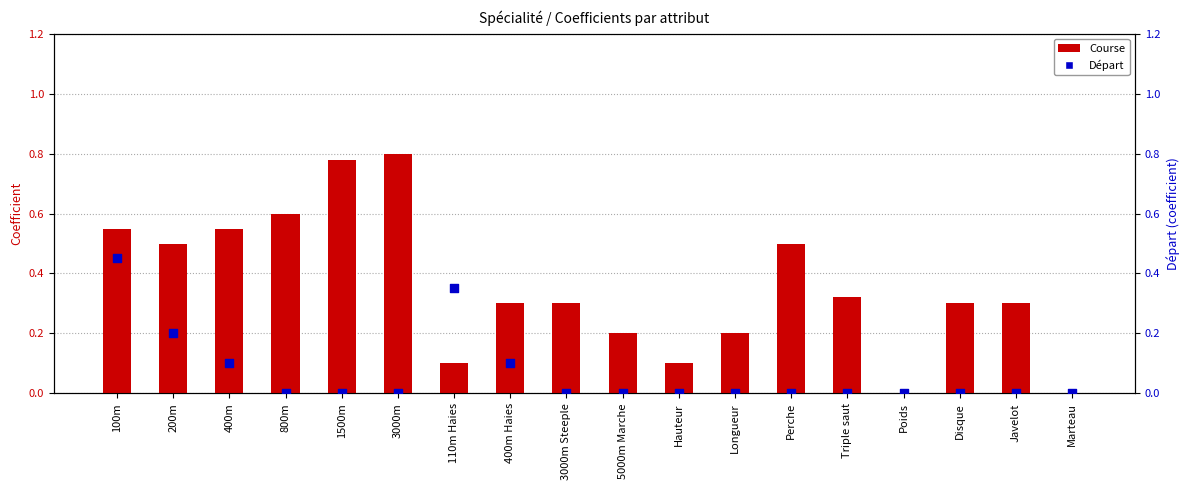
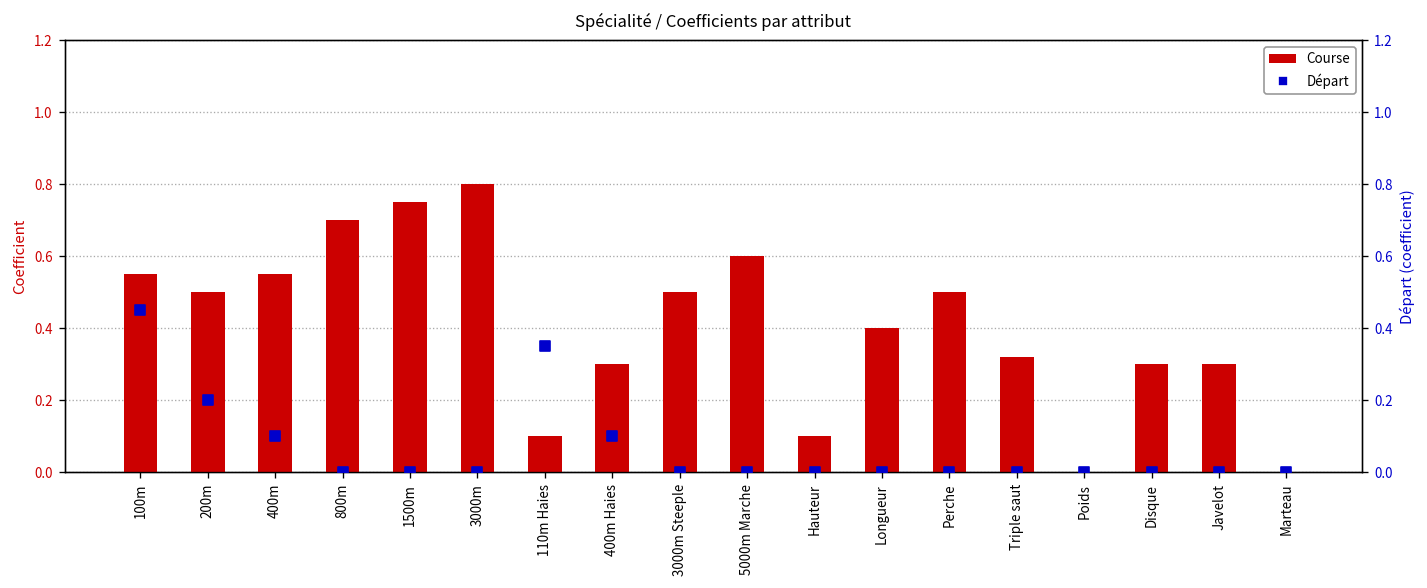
  {
    "Course": {
      "100m": 0.55,
      "200m": 0.50,
      "400m": 0.55,
-     "800m": 0.6,
-     "1500m": 0.78,
+     "800m": 0.7,
+     "1500m": 0.75,
      "3000m": 0.80,
      "110m Haies": 0.10,
      "400m Haies": 0.30,
-     "3000m Steeple": 0.3,
-     "5000m Marche": 0.2,
+     "3000m Steeple": 0.5,
+     "5000m Marche": 0.6,
      "Hauteur": 0.10,
-     "Longueur": 0.2,
+     "Longueur": 0.4,
      "Perche": 0.50,
      "Triple saut": 0.32,
      "Poids": 0.00,
      "Disque": 0.30,
      "Javelot": 0.30,
      "Marteau": 0.00
    }
  }
